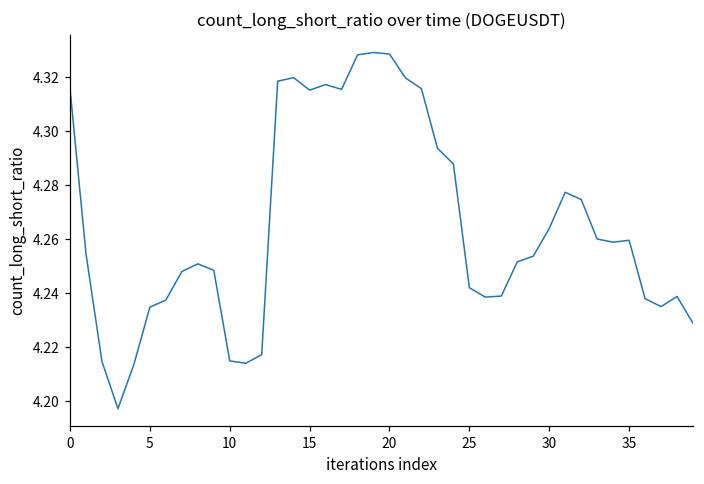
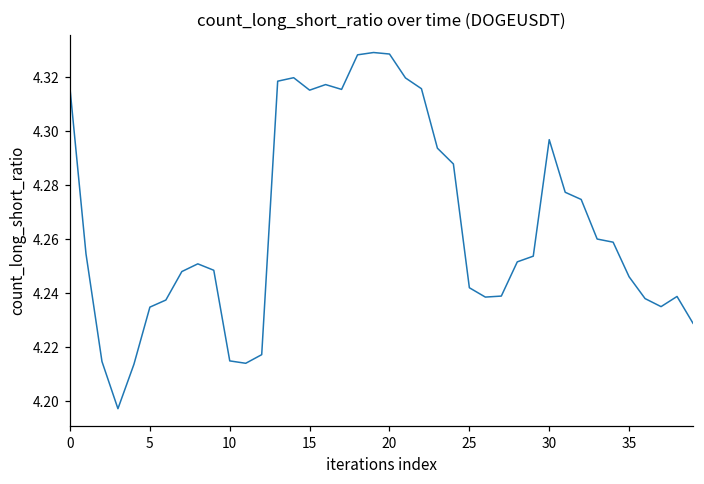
  {
    "0": 4.316,
    "5": 4.235,
    "10": 4.215,
    "15": 4.315,
    "20": 4.329,
    "25": 4.242,
-   "30": 4.264,
-   "35": 4.260
+   "30": 4.297,
+   "35": 4.246
  }
